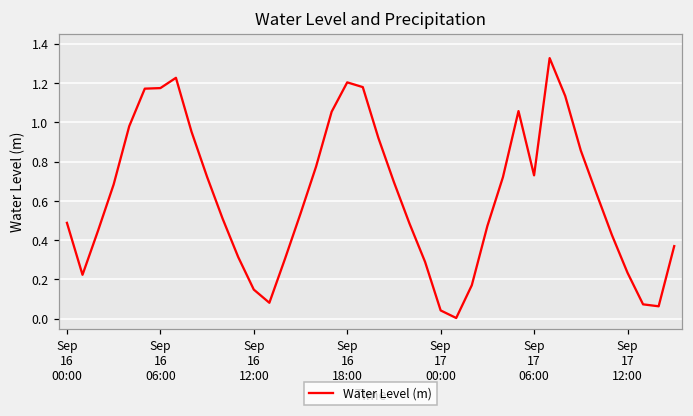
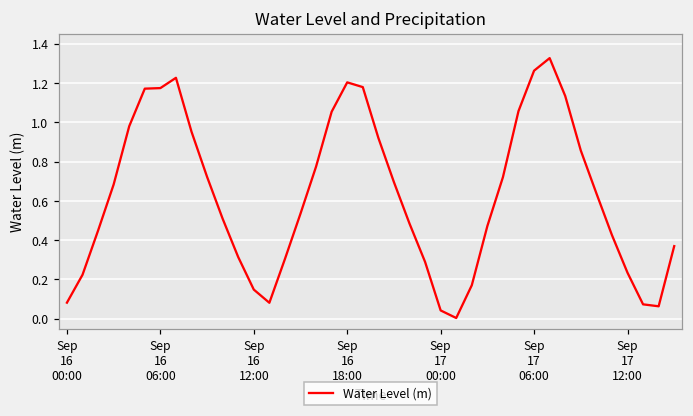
  {
-   "Sep 16 00:00": 0.49,
+   "Sep 16 00:00": 0.08,
    "Sep 16 06:00": 1.17,
    "Sep 16 12:00": 0.15,
    "Sep 16 18:00": 1.20,
    "Sep 17 00:00": 0.04,
-   "Sep 17 06:00": 0.73,
+   "Sep 17 06:00": 1.26,
    "Sep 17 12:00": 0.23
  }
